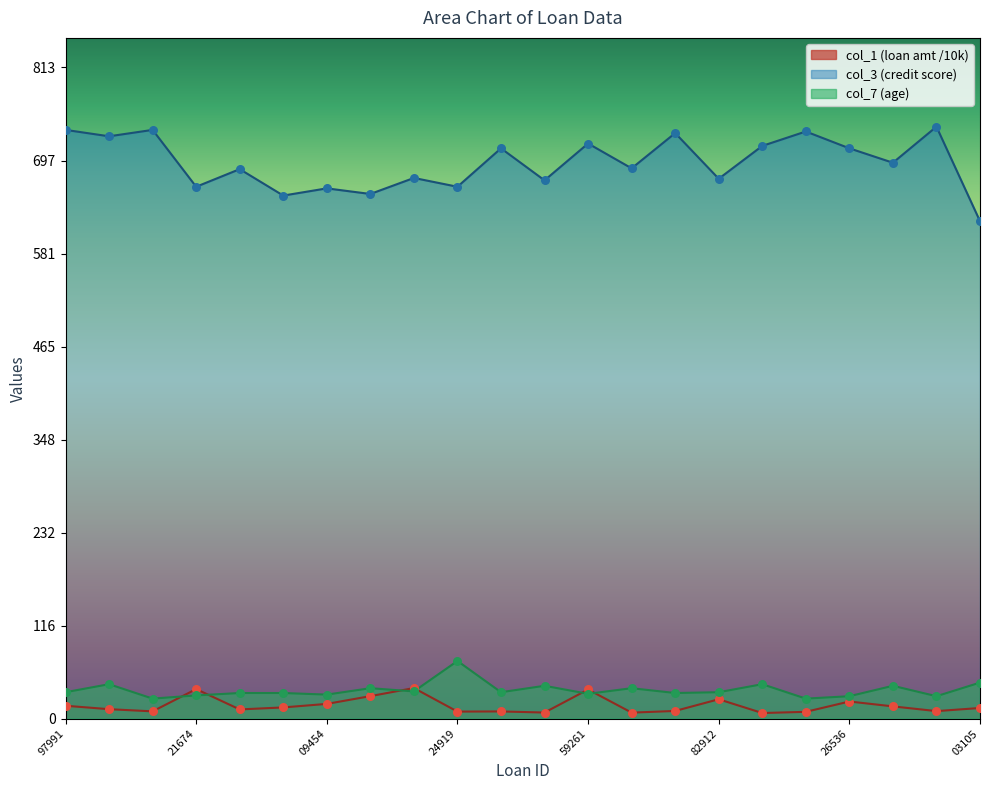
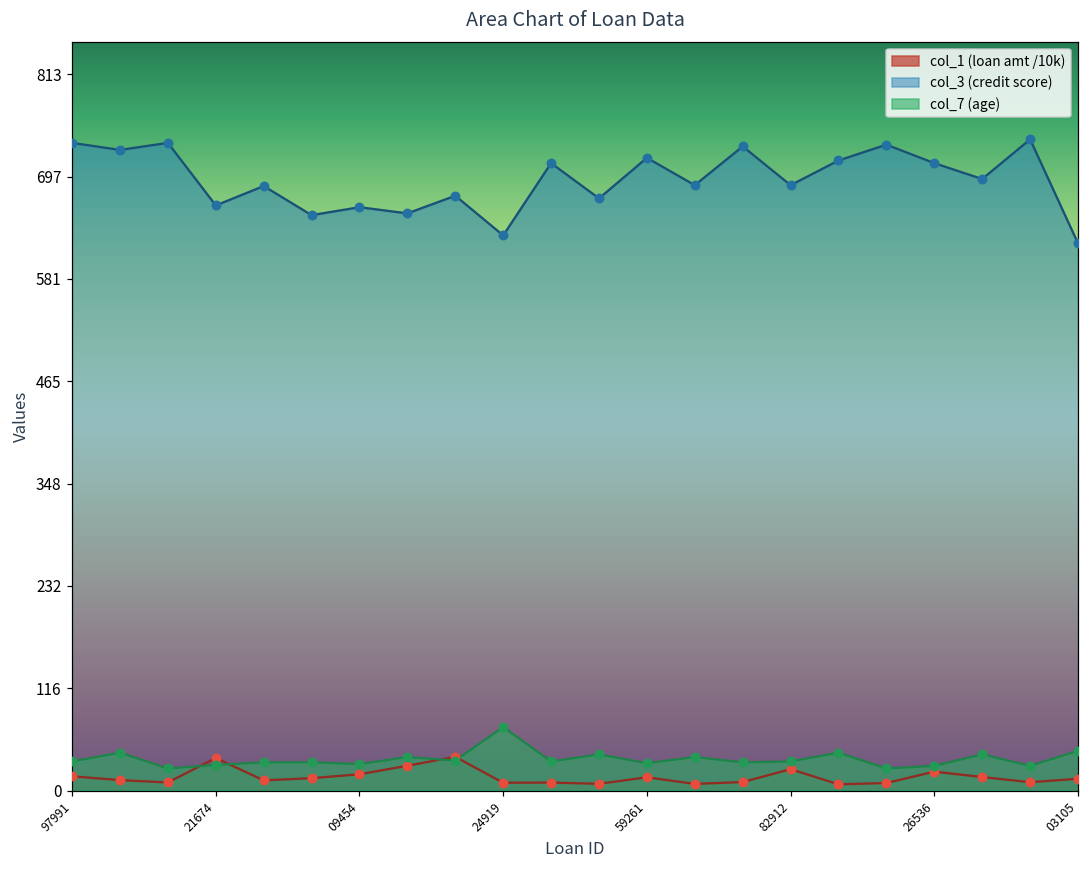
  {
    "col_1 (loan amt /10k)": {
      "97991": 20,
      "21674": 40,
      "09454": 20,
      "24919": 10,
-     "59261": 40,
+     "59261": 20,
      "82912": 20,
      "26536": 20,
      "03105": 10
    },
    "col_3 (credit score)": {
      "97991": 740,
      "21674": 660,
      "09454": 660,
-     "24919": 660,
+     "24919": 630,
      "59261": 720,
-     "82912": 670,
+     "82912": 690,
      "26536": 710,
      "03105": 620
    },
    "col_7 (age)": {
      "97991": 30,
      "21674": 30,
      "09454": 30,
      "24919": 70,
      "59261": 30,
      "82912": 30,
      "26536": 30,
      "03105": 50
    }
  }
